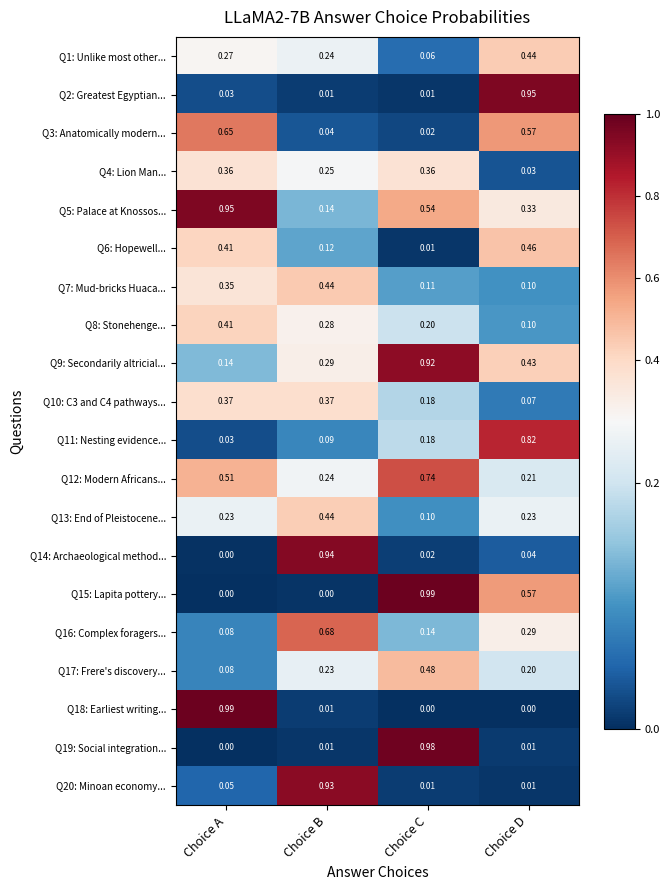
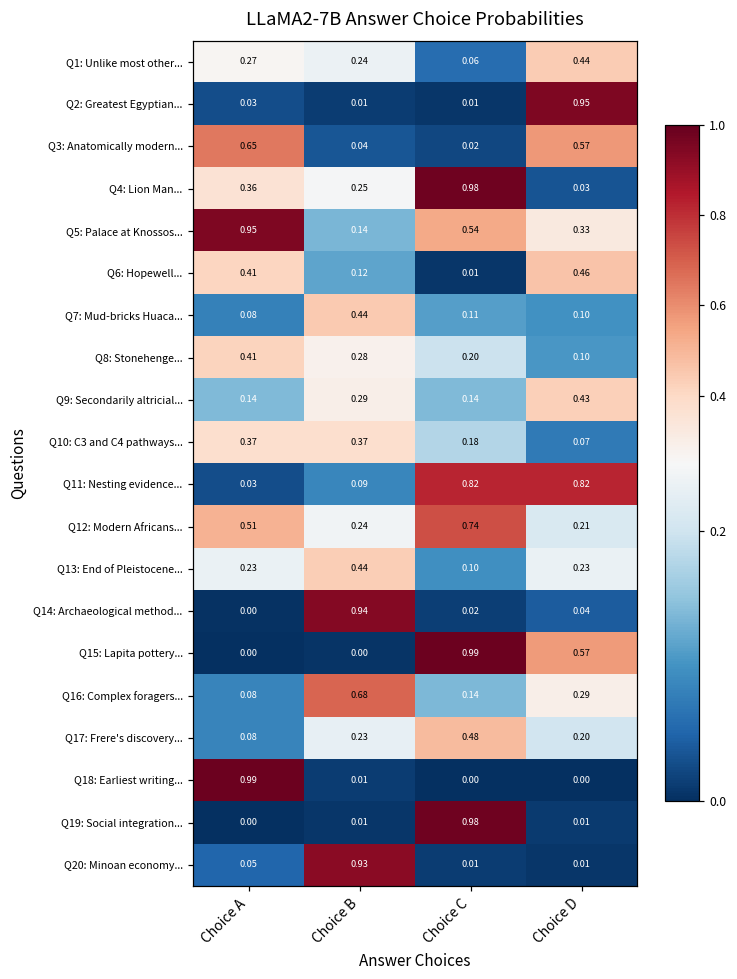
  {
    "Q1: Unlike most other...": {
      "Choice A": 0.27,
      "Choice B": 0.24,
      "Choice C": 0.06,
      "Choice D": 0.44
    },
    "Q2: Greatest Egyptian...": {
      "Choice A": 0.03,
      "Choice B": 0.01,
      "Choice C": 0.01,
      "Choice D": 0.95
    },
    "Q3: Anatomically modern...": {
      "Choice A": 0.65,
      "Choice B": 0.04,
      "Choice C": 0.02,
      "Choice D": 0.57
    },
    "Q4: Lion Man...": {
      "Choice A": 0.36,
      "Choice B": 0.25,
-     "Choice C": 0.36,
+     "Choice C": 0.98,
      "Choice D": 0.03
    },
    "Q5: Palace at Knossos...": {
      "Choice A": 0.95,
      "Choice B": 0.14,
      "Choice C": 0.54,
      "Choice D": 0.33
    },
    "Q6: Hopewell...": {
      "Choice A": 0.41,
      "Choice B": 0.12,
      "Choice C": 0.01,
      "Choice D": 0.46
    },
    "Q7: Mud-bricks Huaca...": {
-     "Choice A": 0.35,
+     "Choice A": 0.08,
      "Choice B": 0.44,
      "Choice C": 0.11,
      "Choice D": 0.10
    },
    "Q8: Stonehenge...": {
      "Choice A": 0.41,
      "Choice B": 0.28,
      "Choice C": 0.20,
      "Choice D": 0.10
    },
    "Q9: Secondarily altricial...": {
      "Choice A": 0.14,
      "Choice B": 0.29,
-     "Choice C": 0.92,
+     "Choice C": 0.14,
      "Choice D": 0.43
    },
    "Q10: C3 and C4 pathways...": {
      "Choice A": 0.37,
      "Choice B": 0.37,
      "Choice C": 0.18,
      "Choice D": 0.07
    },
    "Q11: Nesting evidence...": {
      "Choice A": 0.03,
      "Choice B": 0.09,
-     "Choice C": 0.18,
+     "Choice C": 0.82,
      "Choice D": 0.82
    },
    "Q12: Modern Africans...": {
      "Choice A": 0.51,
      "Choice B": 0.24,
      "Choice C": 0.74,
      "Choice D": 0.21
    },
    "Q13: End of Pleistocene...": {
      "Choice A": 0.23,
      "Choice B": 0.44,
      "Choice C": 0.10,
      "Choice D": 0.23
    },
    "Q14: Archaeological method...": {
      "Choice A": 0.00,
      "Choice B": 0.94,
      "Choice C": 0.02,
      "Choice D": 0.04
    },
    "Q15: Lapita pottery...": {
      "Choice A": 0.00,
      "Choice B": 0.00,
      "Choice C": 0.99,
      "Choice D": 0.57
    },
    "Q16: Complex foragers...": {
      "Choice A": 0.08,
      "Choice B": 0.68,
      "Choice C": 0.14,
      "Choice D": 0.29
    },
    "Q17: Frere's discovery...": {
      "Choice A": 0.08,
      "Choice B": 0.23,
      "Choice C": 0.48,
      "Choice D": 0.20
    },
    "Q18: Earliest writing...": {
      "Choice A": 0.99,
      "Choice B": 0.01,
      "Choice C": 0.00,
      "Choice D": 0.00
    },
    "Q19: Social integration...": {
      "Choice A": 0.00,
      "Choice B": 0.01,
      "Choice C": 0.98,
      "Choice D": 0.01
    },
    "Q20: Minoan economy...": {
      "Choice A": 0.05,
      "Choice B": 0.93,
      "Choice C": 0.01,
      "Choice D": 0.01
    }
  }
